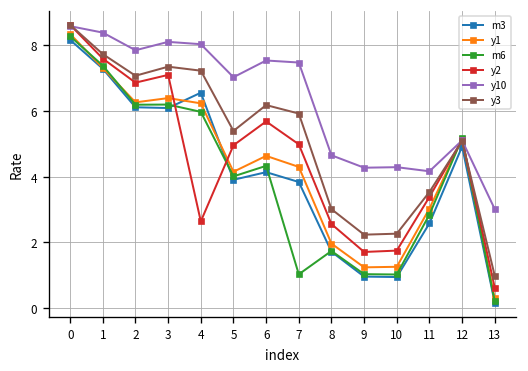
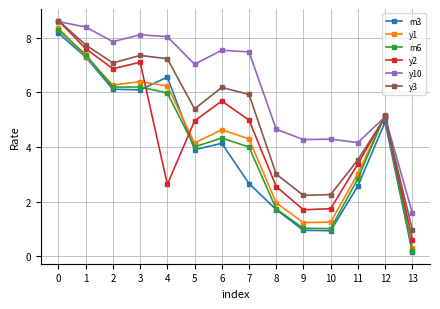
  {
    "m3": {
      "0": 8.2,
      "3": 6.1,
      "4": 6.6,
      "5": 3.9,
      "6": 4.1,
-     "7": 3.8,
+     "7": 2.7,
      "11": 2.6,
      "12": 4.9
    },
    "y1": {
      "3": 6.4,
      "4": 6.2,
      "5": 4.2,
      "6": 4.6,
      "7": 4.3,
      "8": 2.0,
      "9": 1.2,
      "10": 1.3,
      "11": 3.0
    },
    "m6": {
      "3": 6.2,
      "4": 6.0,
      "5": 4.0,
      "6": 4.3,
-     "7": 1.0,
+     "7": 4.0,
      "11": 2.8
    },
    "y2": {
      "1": 7.6,
      "2": 6.9,
      "3": 7.1,
      "4": 2.6,
      "5": 5.0,
      "6": 5.7,
      "7": 5.0,
      "8": 2.6,
      "9": 1.7,
      "10": 1.7,
      "11": 3.4,
      "13": 0.6
    },
    "y10": {
      "1": 8.4,
      "2": 7.9,
      "3": 8.1,
      "4": 8.0,
      "5": 7.0,
      "6": 7.5,
      "7": 7.5,
      "8": 4.7,
      "9": 4.3,
      "10": 4.3,
      "11": 4.2,
-     "13": 3.0
+     "13": 1.6
    },
    "y3": {
      "1": 7.7,
      "2": 7.1,
      "3": 7.4,
      "4": 7.2,
      "5": 5.4,
      "6": 6.2,
      "7": 5.9,
      "8": 3.0,
      "9": 2.2,
      "10": 2.3,
      "11": 3.5,
      "13": 1.0
    }
  }
